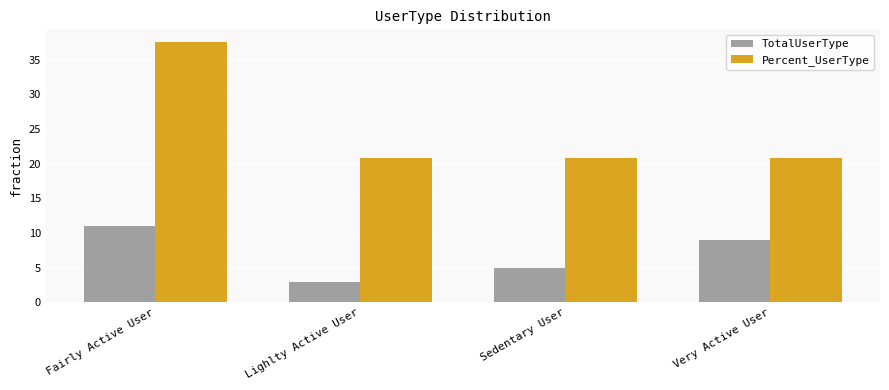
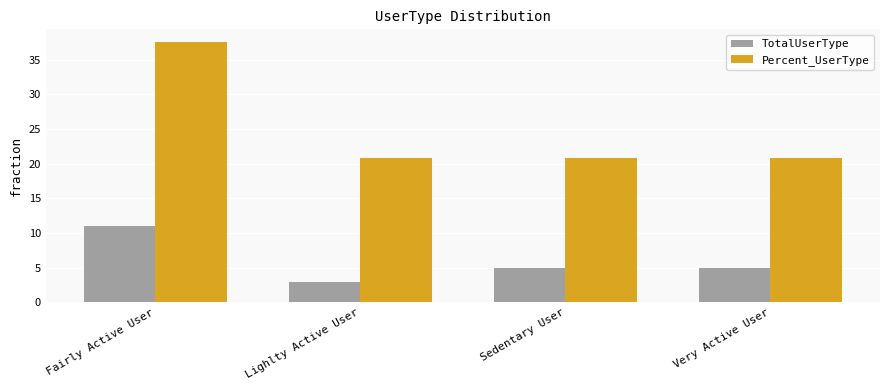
  {
    "TotalUserType": {
      "Fairly Active User": 11,
      "Lighlty Active User": 3,
      "Sedentary User": 5,
-     "Very Active User": 9
+     "Very Active User": 5
    },
    "Percent_UserType": {
      "Fairly Active User": 38,
      "Lighlty Active User": 21,
      "Sedentary User": 21,
      "Very Active User": 21
    }
  }
